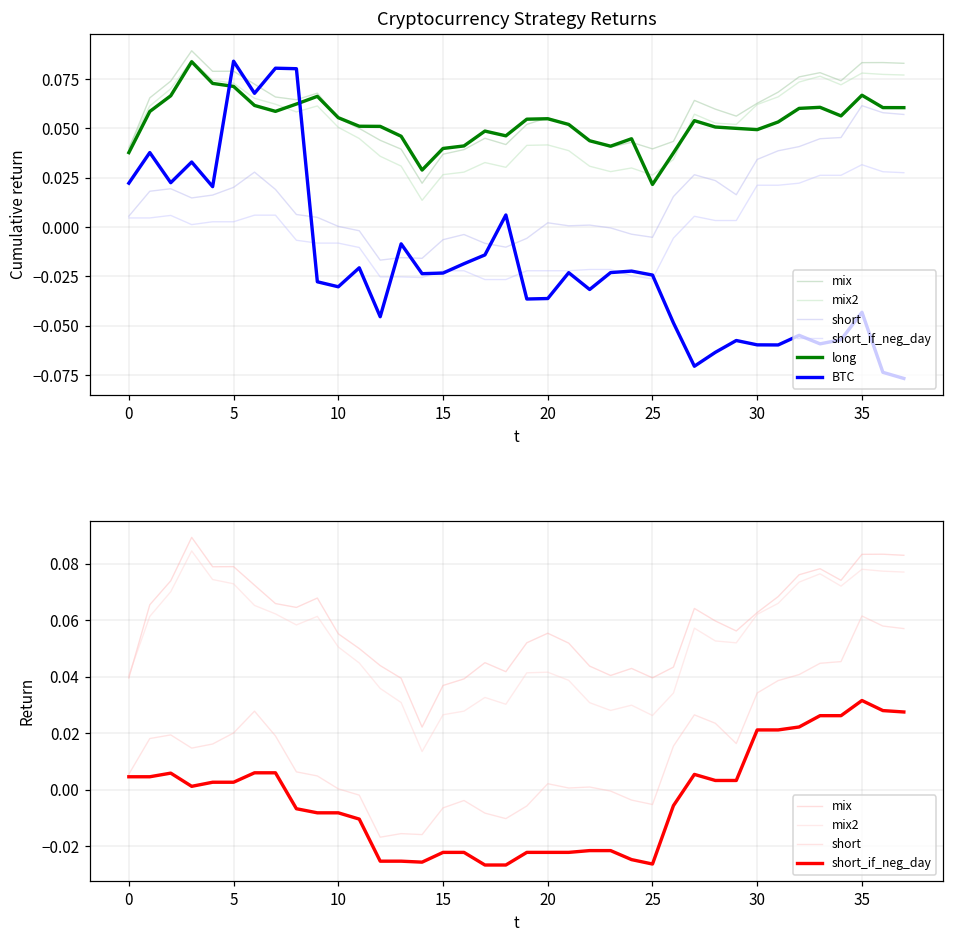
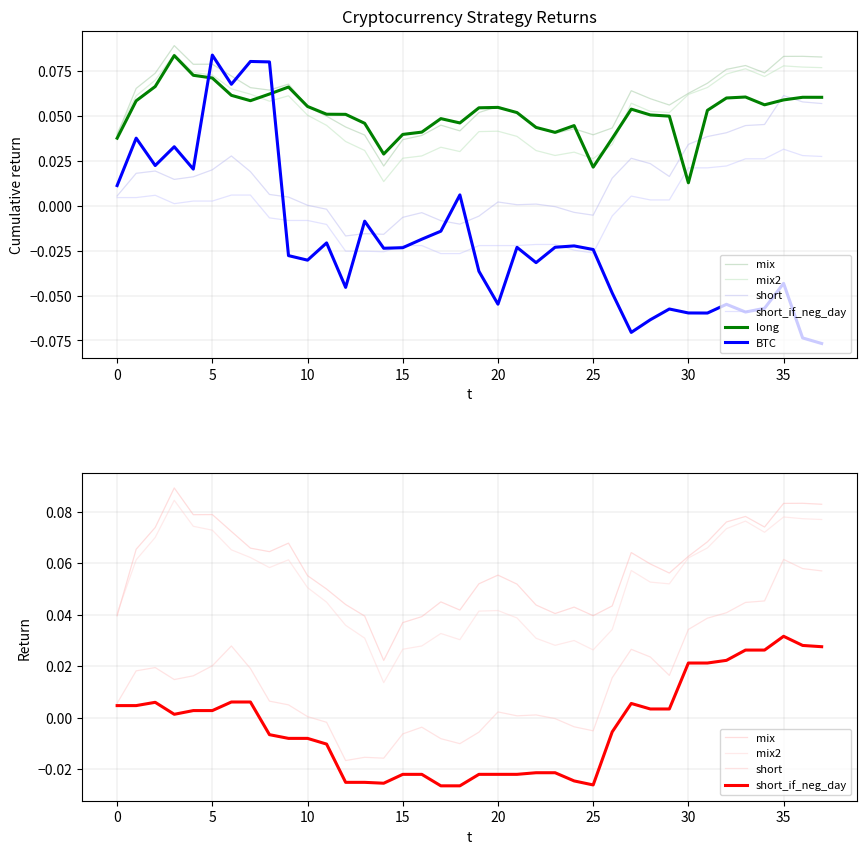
  {
    "Cryptocurrency Strategy Returns": {
      "long": {
        "0": 0.038,
        "5": 0.071,
        "15": 0.040,
        "25": 0.022,
-       "30": 0.049,
-       "35": 0.067
+       "30": 0.013,
+       "35": 0.059
      },
      "BTC": {
-       "0": 0.022,
+       "0": 0.011,
        "5": 0.084,
        "10": -0.030,
-       "20": -0.036,
+       "20": -0.055,
        "25": -0.024,
        "30": -0.060
      }
    }
  }
